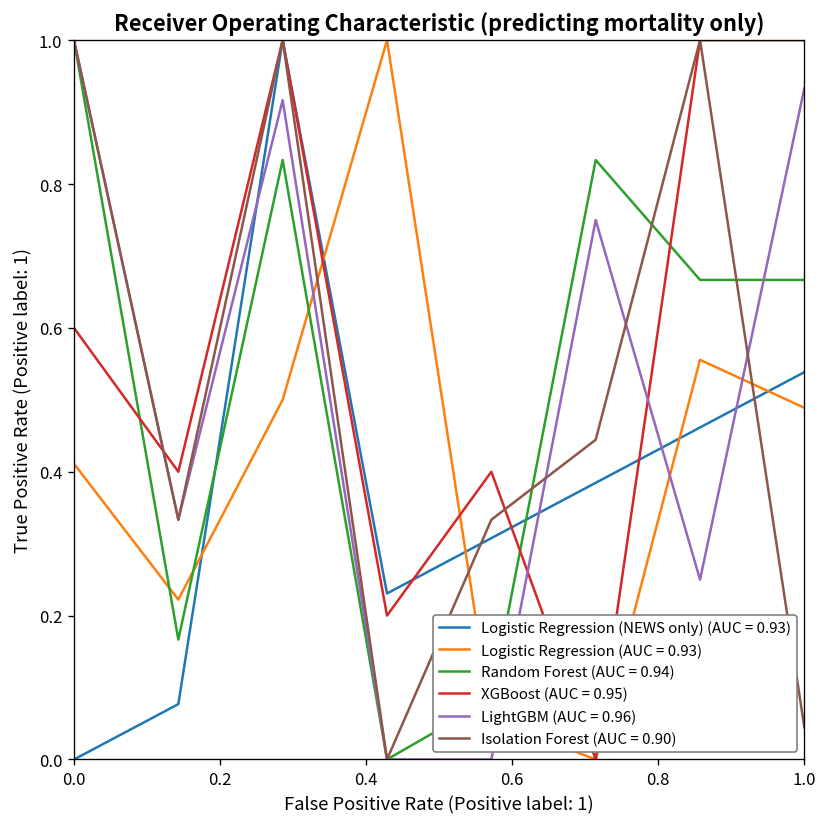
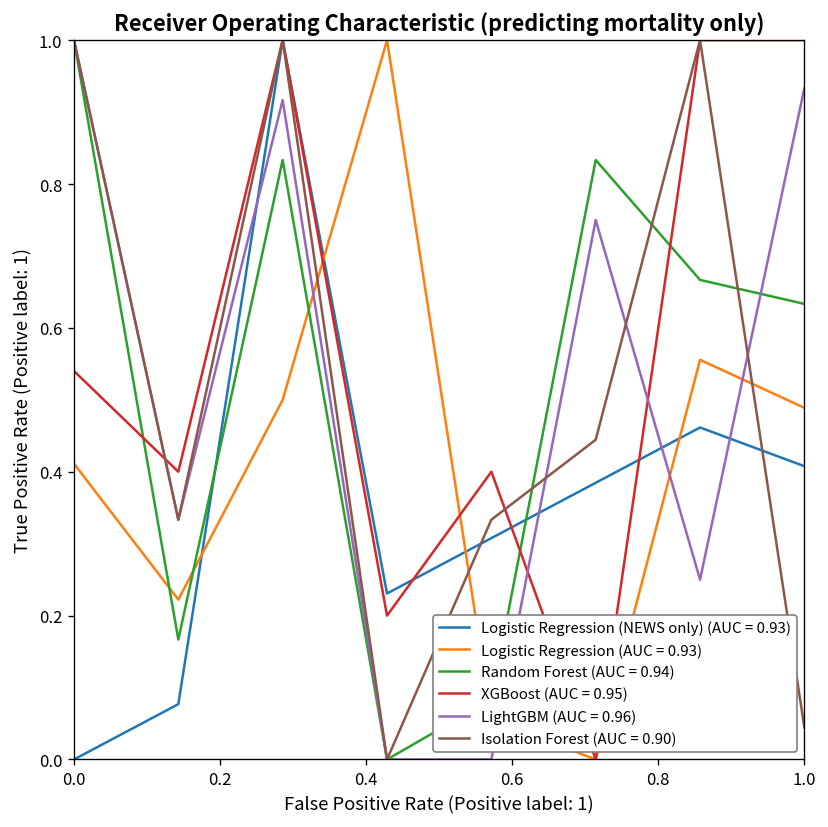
  {
    "Logistic Regression (NEWS only) (AUC = 0.93)": {
      "0.0": 0.00,
-     "1.0": 0.54
+     "1.0": 0.41
    },
    "Logistic Regression (AUC = 0.93)": {
      "0.0": 0.41,
      "1.0": 0.49
    },
    "Random Forest (AUC = 0.94)": {
-     "1.0": 0.67
+     "1.0": 0.63
    },
    "XGBoost (AUC = 0.95)": {
-     "0.0": 0.60,
+     "0.0": 0.54,
      "1.0": 1.00
    },
    "LightGBM (AUC = 0.96)": {
      "1.0": 0.93
    },
    "Isolation Forest (AUC = 0.90)": {
      "1.0": 0.04
    }
  }
